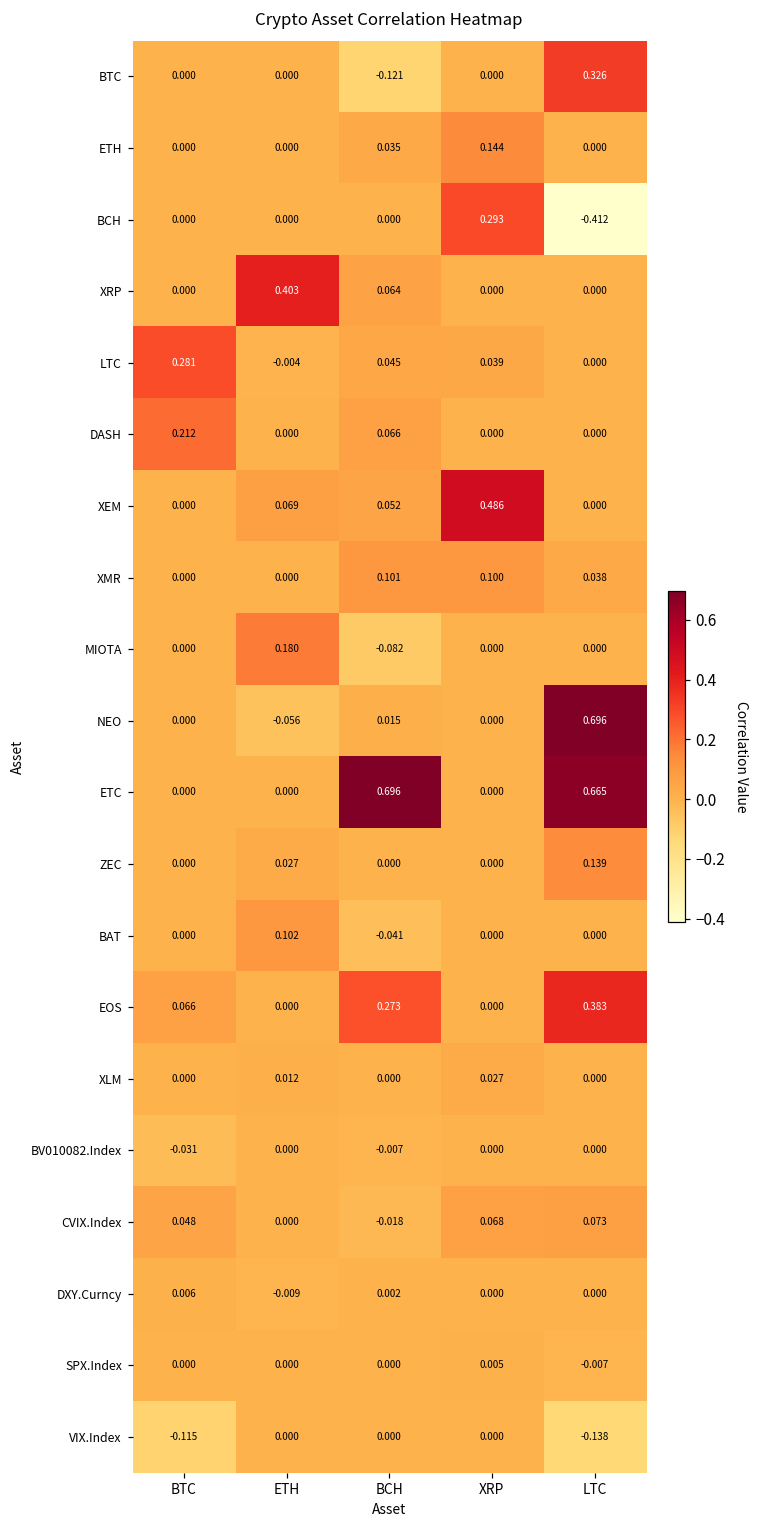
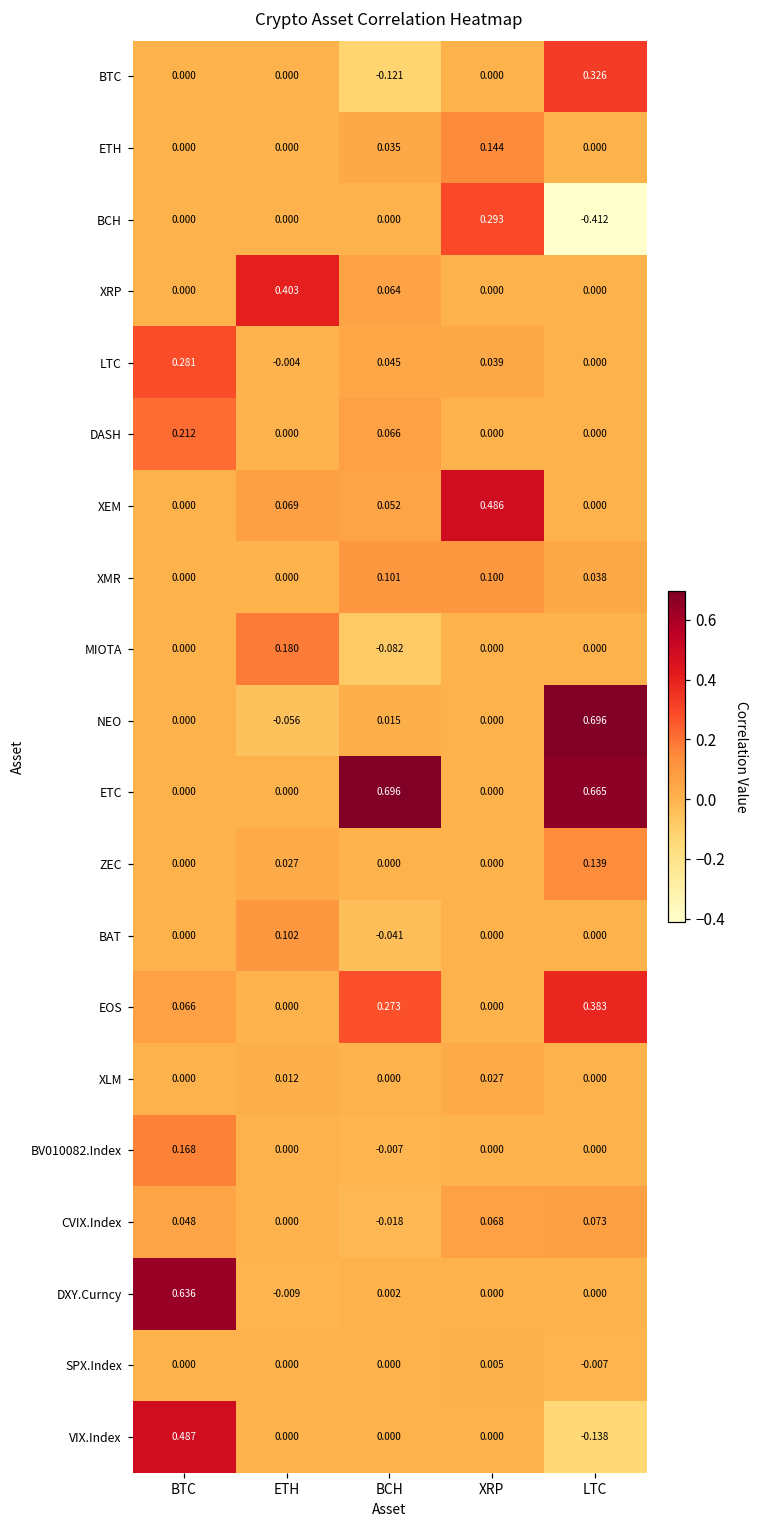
  {
    "BTC": {
      "BTC": 0.000,
      "ETH": 0.000,
      "BCH": -0.121,
      "XRP": 0.000,
      "LTC": 0.326
    },
    "ETH": {
      "BTC": 0.000,
      "ETH": 0.000,
      "BCH": 0.035,
      "XRP": 0.144,
      "LTC": 0.000
    },
    "BCH": {
      "BTC": 0.000,
      "ETH": 0.000,
      "BCH": 0.000,
      "XRP": 0.293,
      "LTC": -0.412
    },
    "XRP": {
      "BTC": 0.000,
      "ETH": 0.403,
      "BCH": 0.064,
      "XRP": 0.000,
      "LTC": 0.000
    },
    "LTC": {
      "BTC": 0.281,
      "ETH": -0.004,
      "BCH": 0.045,
      "XRP": 0.039,
      "LTC": 0.000
    },
    "DASH": {
      "BTC": 0.212,
      "ETH": 0.000,
      "BCH": 0.066,
      "XRP": 0.000,
      "LTC": 0.000
    },
    "XEM": {
      "BTC": 0.000,
      "ETH": 0.069,
      "BCH": 0.052,
      "XRP": 0.486,
      "LTC": 0.000
    },
    "XMR": {
      "BTC": 0.000,
      "ETH": 0.000,
      "BCH": 0.101,
      "XRP": 0.100,
      "LTC": 0.038
    },
    "MIOTA": {
      "BTC": 0.000,
      "ETH": 0.180,
      "BCH": -0.082,
      "XRP": 0.000,
      "LTC": 0.000
    },
    "NEO": {
      "BTC": 0.000,
      "ETH": -0.056,
      "BCH": 0.015,
      "XRP": 0.000,
      "LTC": 0.696
    },
    "ETC": {
      "BTC": 0.000,
      "ETH": 0.000,
      "BCH": 0.696,
      "XRP": 0.000,
      "LTC": 0.665
    },
    "ZEC": {
      "BTC": 0.000,
      "ETH": 0.027,
      "BCH": 0.000,
      "XRP": 0.000,
      "LTC": 0.139
    },
    "BAT": {
      "BTC": 0.000,
      "ETH": 0.102,
      "BCH": -0.041,
      "XRP": 0.000,
      "LTC": 0.000
    },
    "EOS": {
      "BTC": 0.066,
      "ETH": 0.000,
      "BCH": 0.273,
      "XRP": 0.000,
      "LTC": 0.383
    },
    "XLM": {
      "BTC": 0.000,
      "ETH": 0.012,
      "BCH": 0.000,
      "XRP": 0.027,
      "LTC": 0.000
    },
    "BV010082.Index": {
-     "BTC": -0.031,
+     "BTC": 0.168,
      "ETH": 0.000,
      "BCH": -0.007,
      "XRP": 0.000,
      "LTC": 0.000
    },
    "CVIX.Index": {
      "BTC": 0.048,
      "ETH": 0.000,
      "BCH": -0.018,
      "XRP": 0.068,
      "LTC": 0.073
    },
    "DXY.Curncy": {
-     "BTC": 0.006,
+     "BTC": 0.636,
      "ETH": -0.009,
      "BCH": 0.002,
      "XRP": 0.000,
      "LTC": 0.000
    },
    "SPX.Index": {
      "BTC": 0.000,
      "ETH": 0.000,
      "BCH": 0.000,
      "XRP": 0.005,
      "LTC": -0.007
    },
    "VIX.Index": {
-     "BTC": -0.115,
+     "BTC": 0.487,
      "ETH": 0.000,
      "BCH": 0.000,
      "XRP": 0.000,
      "LTC": -0.138
    }
  }
